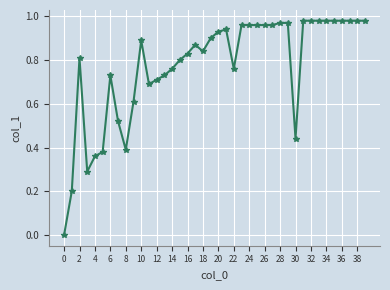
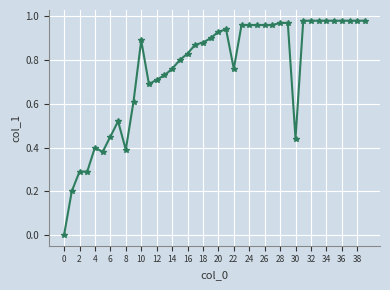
  {
    "0": 0.00,
-   "2": 0.81,
-   "4": 0.36,
-   "6": 0.73,
+   "2": 0.29,
+   "4": 0.40,
+   "6": 0.45,
    "8": 0.39,
    "10": 0.89,
    "12": 0.71,
    "14": 0.76,
    "16": 0.83,
-   "18": 0.84,
+   "18": 0.88,
    "20": 0.93,
    "22": 0.76,
    "24": 0.96,
    "26": 0.96,
    "28": 0.97,
    "30": 0.44,
    "32": 0.98,
    "34": 0.98,
    "36": 0.98,
    "38": 0.98
  }
